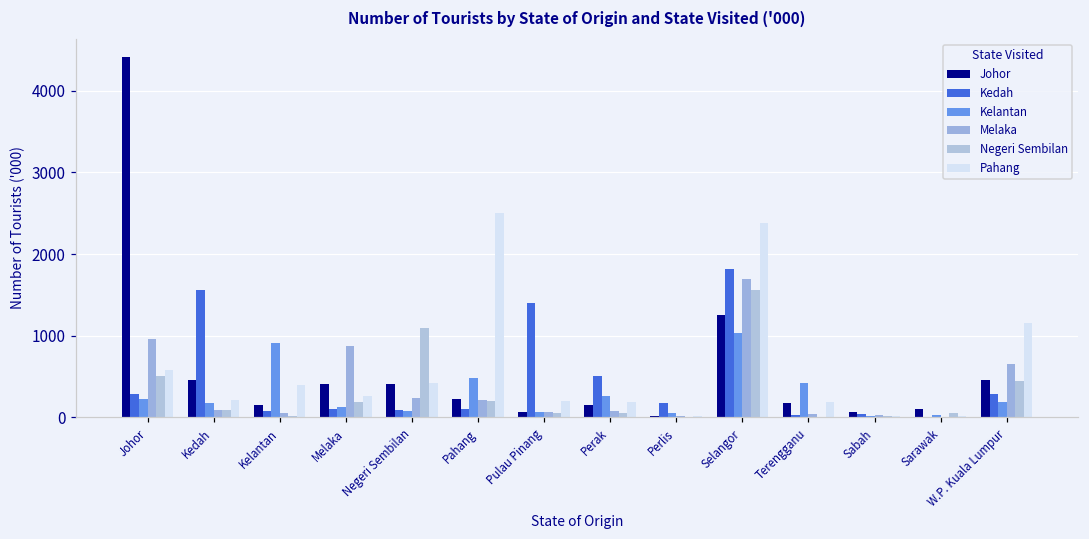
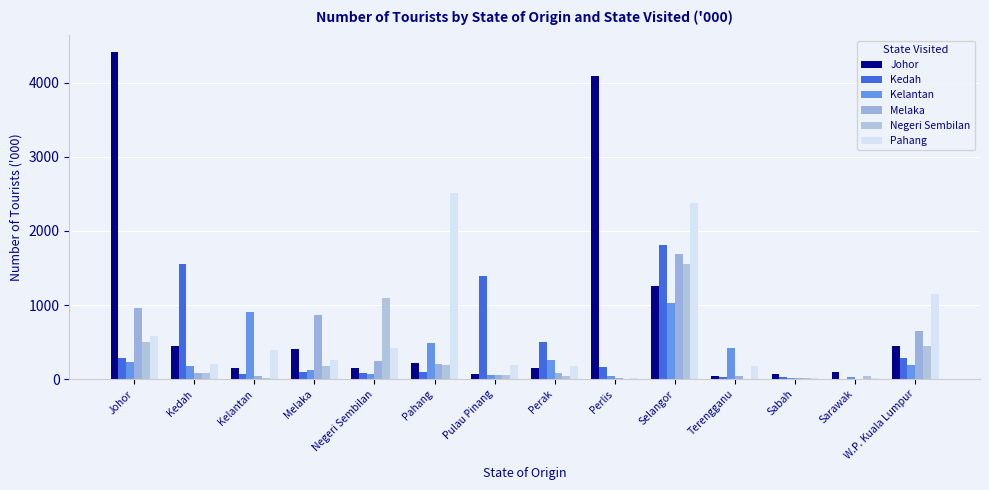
  {
    "Johor": {
      "Johor": 4400,
      "Kedah": 500,
      "Kelantan": 200,
      "Melaka": 400,
-     "Negeri Sembilan": 400,
+     "Negeri Sembilan": 200,
      "Pahang": 200,
      "Pulau Pinang": 100,
      "Perak": 100,
-     "Perlis": 0,
+     "Perlis": 4100,
      "Selangor": 1300,
-     "Terengganu": 200,
+     "Terengganu": 0,
      "Sabah": 100,
      "Sarawak": 100,
      "W.P. Kuala Lumpur": 500
    }
  }
